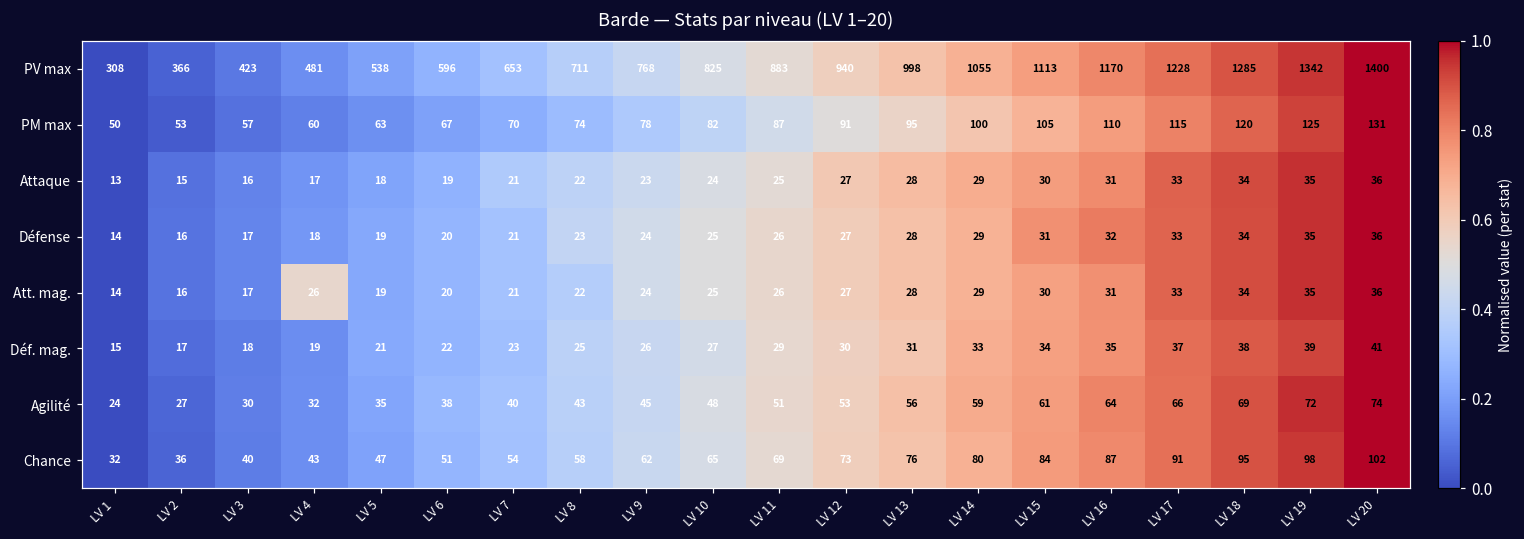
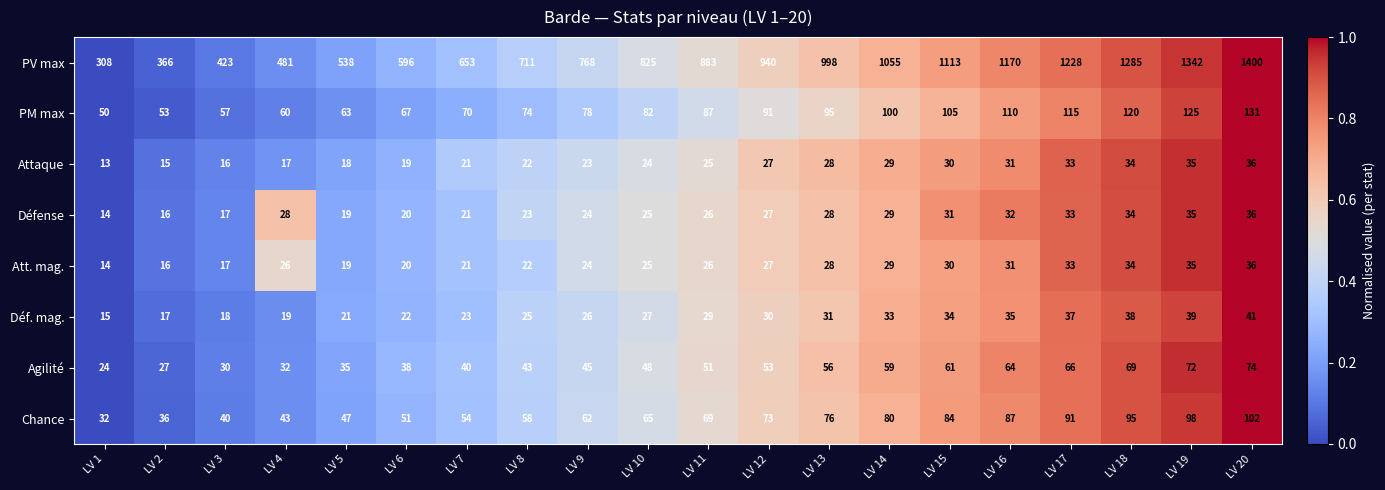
  {
    "PV max": {
      "LV 1": 308,
      "LV 2": 366,
      "LV 3": 423,
      "LV 4": 481,
      "LV 5": 538,
      "LV 6": 596,
      "LV 7": 653,
      "LV 8": 711,
      "LV 9": 768,
      "LV 12": 940,
      "LV 13": 998,
      "LV 14": 1055,
      "LV 15": 1113,
      "LV 16": 1170,
      "LV 17": 1228,
      "LV 18": 1285,
      "LV 19": 1342,
      "LV 20": 1400
    },
    "PM max": {
      "LV 1": 50,
      "LV 2": 53,
      "LV 3": 57,
      "LV 4": 60,
      "LV 5": 63,
      "LV 6": 67,
      "LV 7": 70,
      "LV 8": 74,
      "LV 9": 78,
      "LV 10": 82,
      "LV 13": 95,
      "LV 14": 100,
      "LV 15": 105,
      "LV 16": 110,
      "LV 17": 115,
      "LV 18": 120,
      "LV 19": 125,
      "LV 20": 131
    },
    "Attaque": {
      "LV 1": 13,
      "LV 2": 15,
      "LV 3": 16,
      "LV 4": 17,
      "LV 5": 18,
      "LV 6": 19,
      "LV 7": 21,
      "LV 8": 22,
      "LV 9": 23,
      "LV 12": 27,
      "LV 13": 28,
      "LV 14": 29,
      "LV 15": 30,
      "LV 16": 31,
      "LV 17": 33,
      "LV 18": 34,
      "LV 19": 35,
      "LV 20": 36
    },
    "Défense": {
      "LV 1": 14,
      "LV 2": 16,
      "LV 3": 17,
-     "LV 4": 18,
+     "LV 4": 28,
      "LV 5": 19,
      "LV 6": 20,
      "LV 7": 21,
      "LV 8": 23,
      "LV 11": 26,
      "LV 12": 27,
      "LV 13": 28,
      "LV 14": 29,
      "LV 15": 31,
      "LV 16": 32,
      "LV 17": 33,
      "LV 18": 34,
      "LV 19": 35,
      "LV 20": 36
    },
    "Att. mag.": {
      "LV 1": 14,
      "LV 2": 16,
      "LV 3": 17,
      "LV 4": 26,
      "LV 5": 19,
      "LV 6": 20,
      "LV 7": 21,
      "LV 8": 22,
      "LV 11": 26,
      "LV 12": 27,
      "LV 13": 28,
      "LV 14": 29,
      "LV 15": 30,
      "LV 16": 31,
      "LV 17": 33,
      "LV 18": 34,
      "LV 19": 35,
      "LV 20": 36
    },
    "Déf. mag.": {
      "LV 1": 15,
      "LV 2": 17,
      "LV 3": 18,
      "LV 4": 19,
      "LV 5": 21,
      "LV 6": 22,
      "LV 7": 23,
      "LV 8": 25,
      "LV 9": 26,
      "LV 11": 29,
      "LV 12": 30,
      "LV 13": 31,
      "LV 14": 33,
      "LV 15": 34,
      "LV 16": 35,
      "LV 17": 37,
      "LV 18": 38,
      "LV 19": 39,
      "LV 20": 41
    },
    "Agilité": {
      "LV 1": 24,
      "LV 2": 27,
      "LV 3": 30,
      "LV 4": 32,
      "LV 5": 35,
      "LV 6": 38,
      "LV 7": 40,
      "LV 8": 43,
      "LV 9": 45,
      "LV 11": 51,
      "LV 12": 53,
      "LV 13": 56,
      "LV 14": 59,
      "LV 15": 61,
      "LV 16": 64,
      "LV 17": 66,
      "LV 18": 69,
      "LV 19": 72,
      "LV 20": 74
    },
    "Chance": {
      "LV 1": 32,
      "LV 2": 36,
      "LV 3": 40,
      "LV 4": 43,
      "LV 5": 47,
      "LV 6": 51,
      "LV 7": 54,
      "LV 8": 58,
      "LV 9": 62,
      "LV 12": 73,
      "LV 13": 76,
      "LV 14": 80,
      "LV 15": 84,
      "LV 16": 87,
      "LV 17": 91,
      "LV 18": 95,
      "LV 19": 98,
      "LV 20": 102
    }
  }
